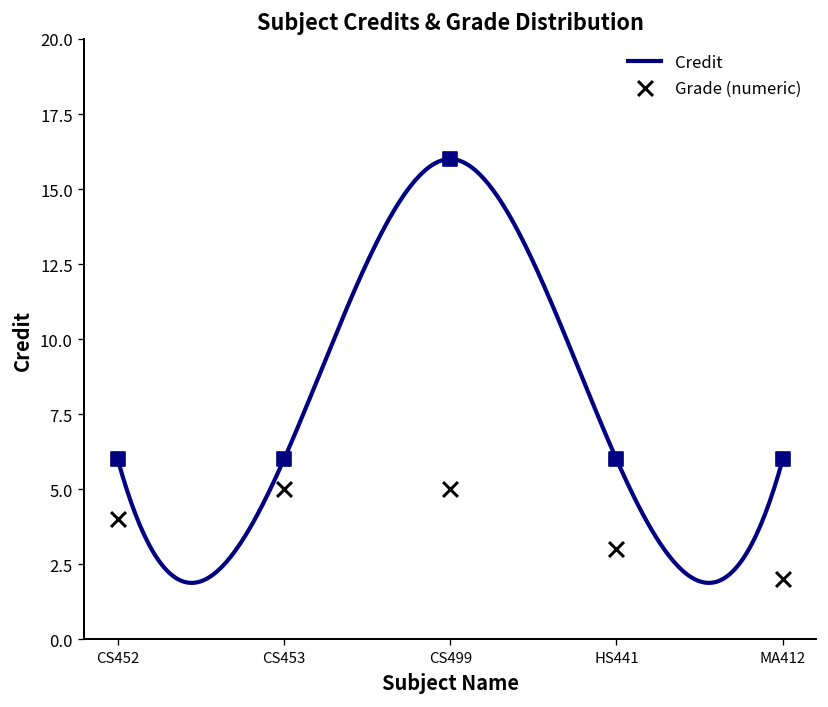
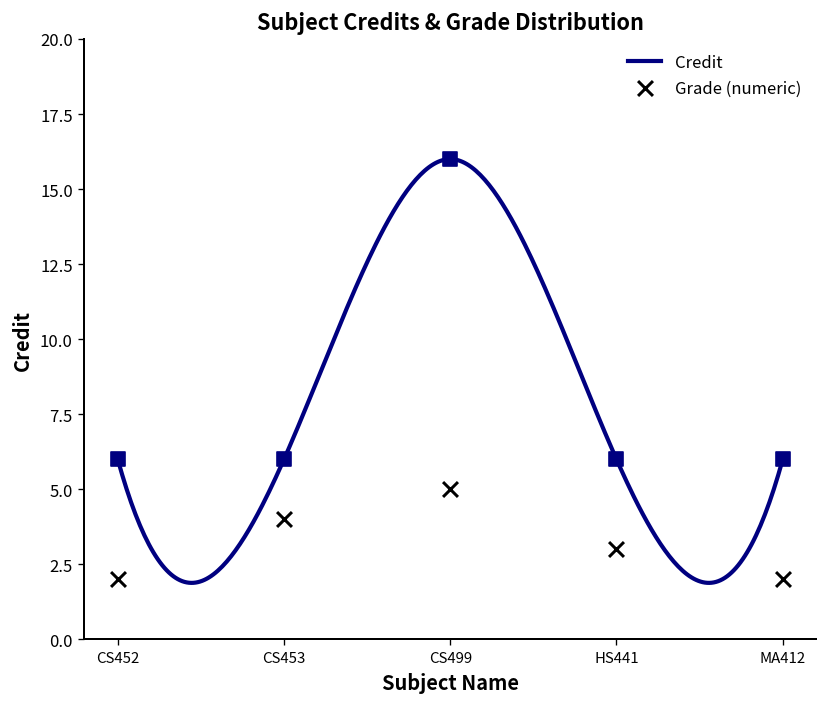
  {
    "Grade (numeric)": {
-     "CS452": 4,
-     "CS453": 5
+     "CS452": 2,
+     "CS453": 4
    }
  }
